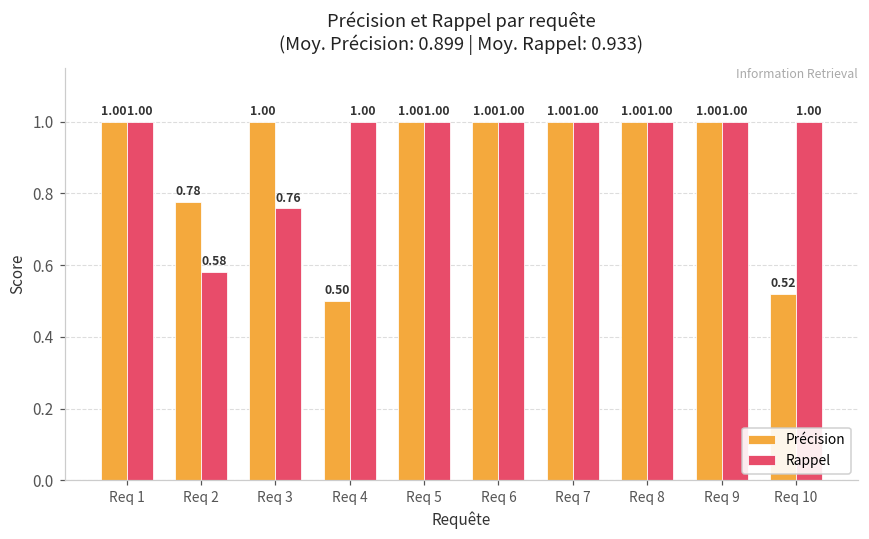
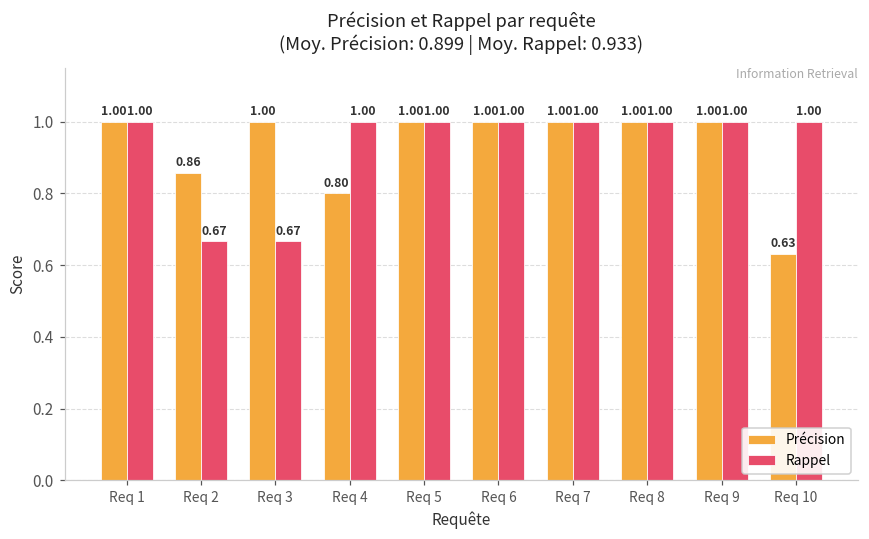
  {
    "Précision": {
      "Req 1": 1.00,
-     "Req 2": 0.78,
+     "Req 2": 0.86,
      "Req 3": 1.00,
-     "Req 4": 0.50,
+     "Req 4": 0.80,
      "Req 5": 1.00,
      "Req 6": 1.00,
      "Req 7": 1.00,
      "Req 8": 1.00,
      "Req 9": 1.00,
-     "Req 10": 0.52
+     "Req 10": 0.63
    },
    "Rappel": {
      "Req 1": 1.00,
-     "Req 2": 0.58,
-     "Req 3": 0.76,
+     "Req 2": 0.67,
+     "Req 3": 0.67,
      "Req 4": 1.00,
      "Req 5": 1.00,
      "Req 6": 1.00,
      "Req 7": 1.00,
      "Req 8": 1.00,
      "Req 9": 1.00,
      "Req 10": 1.00
    }
  }
